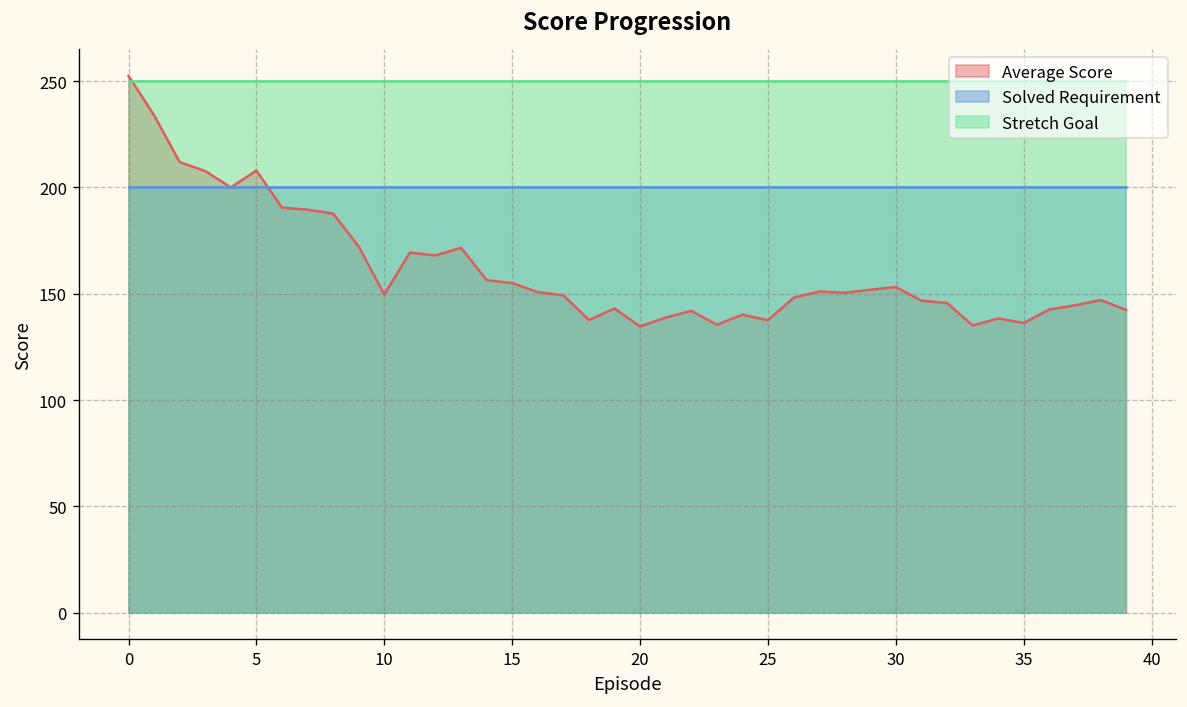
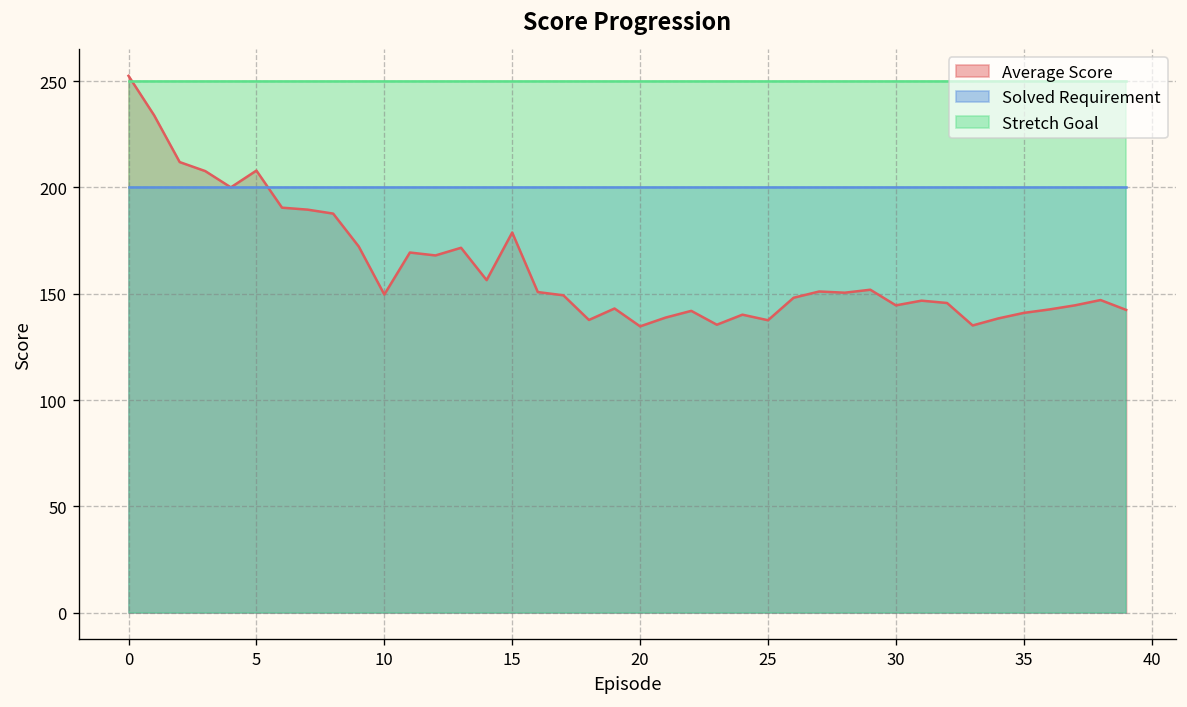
  {
    "Average Score": {
      "0": 252,
      "5": 208,
      "10": 150,
-     "15": 155,
+     "15": 179,
      "20": 135,
      "25": 138,
-     "30": 153,
-     "35": 136
+     "30": 145,
+     "35": 141
    },
    "Solved Requirement": {
      "0": 200,
      "5": 200,
      "10": 200,
      "15": 200,
      "20": 200,
      "25": 200,
      "30": 200,
      "35": 200
    },
    "Stretch Goal": {
      "0": 250,
      "5": 250,
      "10": 250,
      "15": 250,
      "20": 250,
      "25": 250,
      "30": 250
    }
  }
